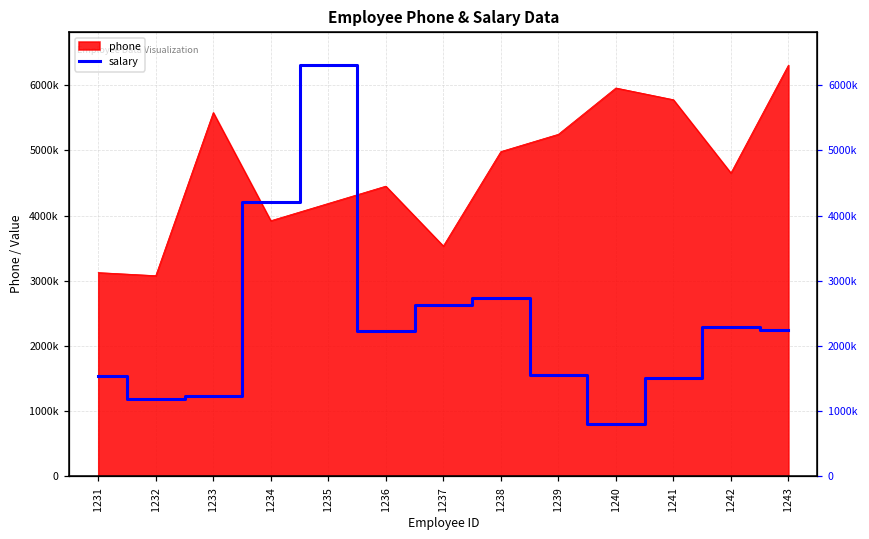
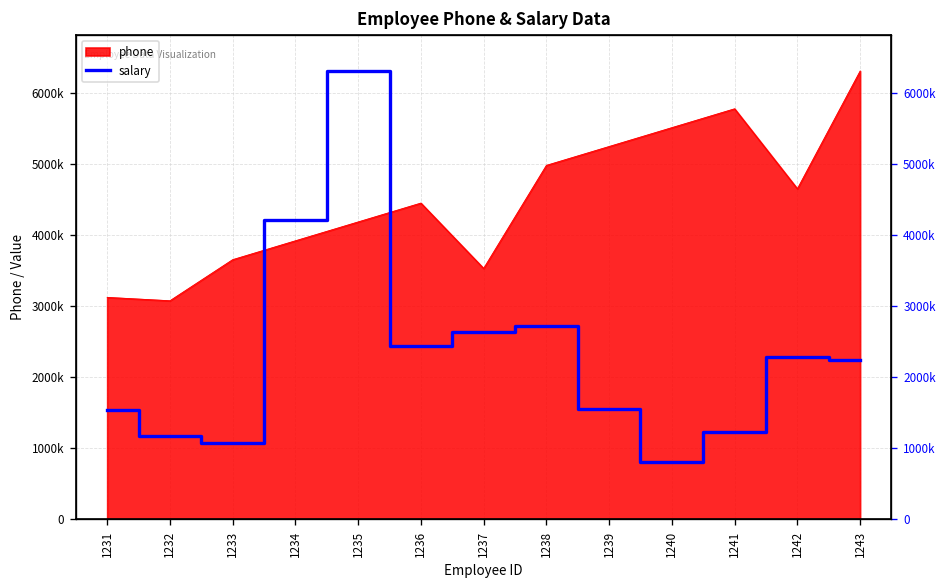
  {
    "phone": {
      "1231": 3100000,
      "1232": 3100000,
-     "1233": 5600000,
+     "1233": 3700000,
      "1234": 3900000,
      "1235": 4200000,
      "1236": 4500000,
      "1237": 3500000,
      "1238": 5000000,
      "1239": 5200000,
-     "1240": 6000000,
+     "1240": 5500000,
      "1241": 5800000,
      "1242": 4700000,
      "1243": 6300000
    },
    "salary": {
      "1231": 1500000,
      "1232": 1200000,
-     "1233": 1200000,
+     "1233": 1100000,
      "1234": 4200000,
      "1235": 6300000,
-     "1236": 2200000,
+     "1236": 2400000,
      "1237": 2600000,
      "1238": 2700000,
      "1239": 1600000,
      "1240": 800000,
-     "1241": 1500000,
+     "1241": 1200000,
      "1242": 2300000,
      "1243": 2200000
    }
  }
